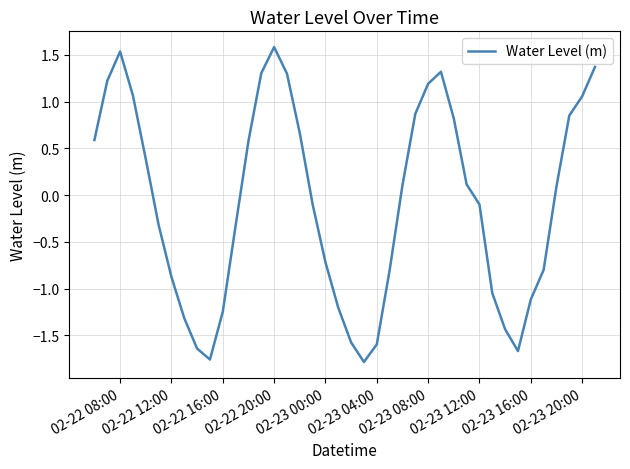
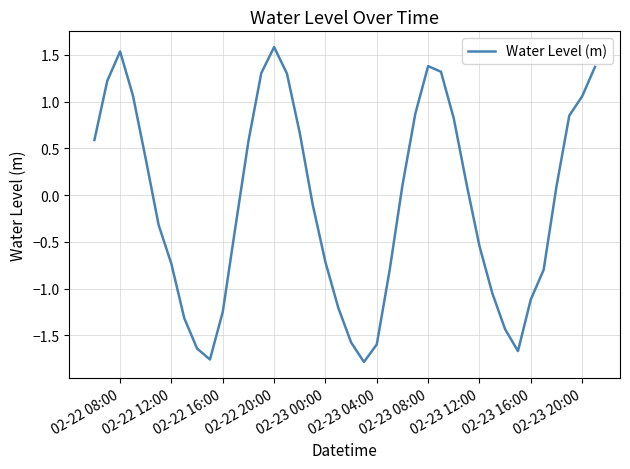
  {
    "02-22 08:00": 1.5,
-   "02-22 12:00": -0.9,
+   "02-22 12:00": -0.7,
    "02-22 16:00": -1.2,
    "02-22 20:00": 1.6,
    "02-23 00:00": -0.7,
    "02-23 04:00": -1.6,
-   "02-23 08:00": 1.2,
-   "02-23 12:00": -0.1,
+   "02-23 08:00": 1.4,
+   "02-23 12:00": -0.5,
    "02-23 16:00": -1.1,
    "02-23 20:00": 1.1
  }
